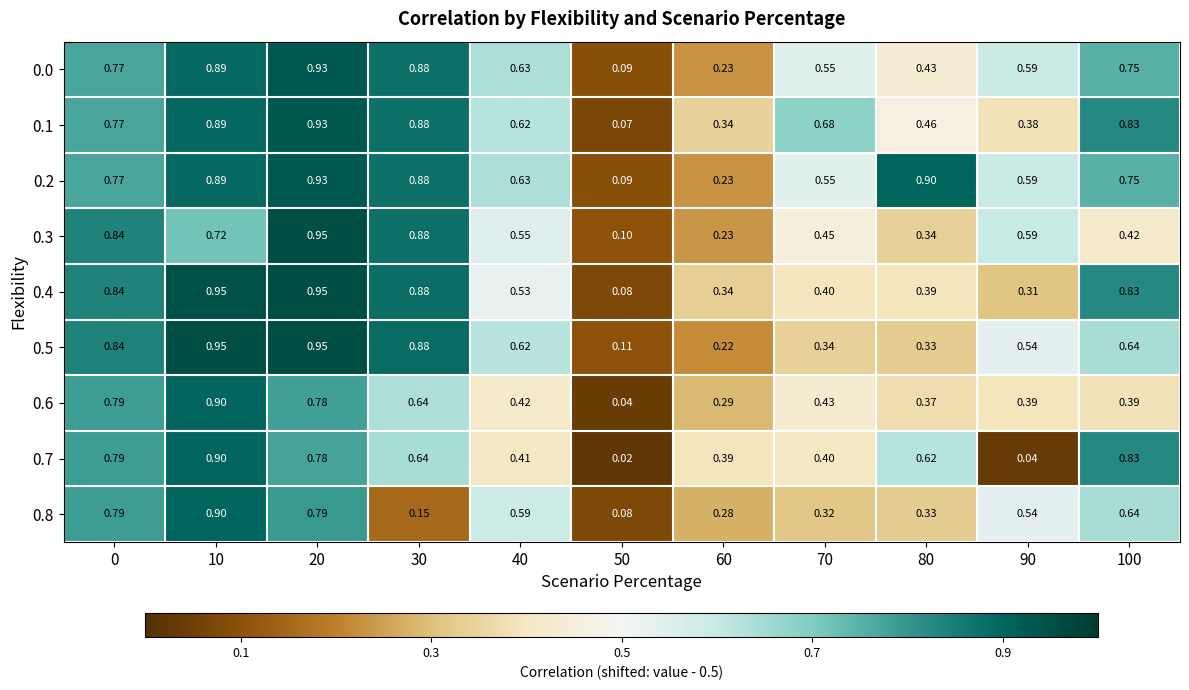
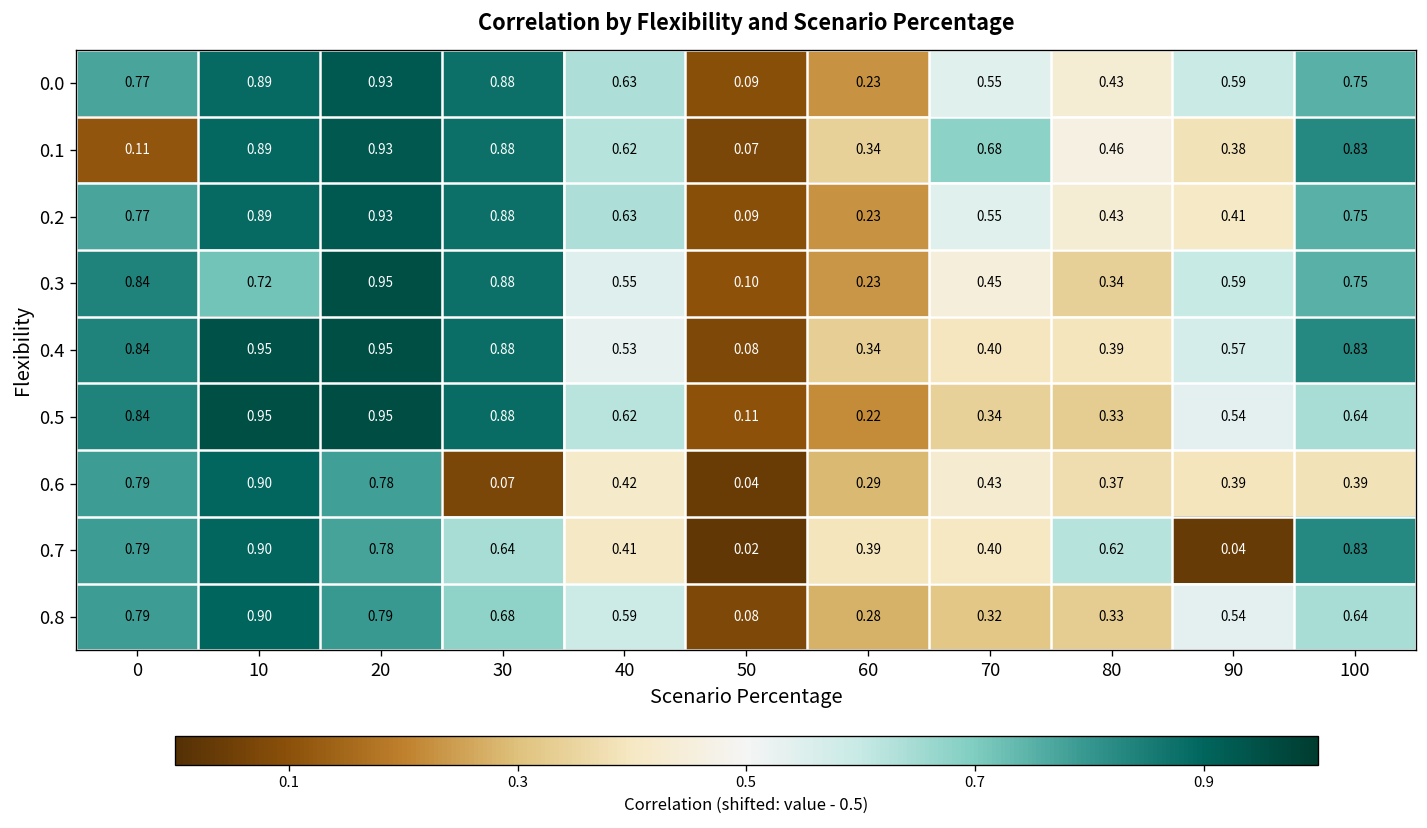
  {
    "0.0": {
      "0": 0.77,
      "10": 0.89,
      "20": 0.93,
      "30": 0.88,
      "40": 0.63,
      "50": 0.09,
      "60": 0.23,
      "70": 0.55,
      "80": 0.43,
      "90": 0.59,
      "100": 0.75
    },
    "0.1": {
-     "0": 0.77,
+     "0": 0.11,
      "10": 0.89,
      "20": 0.93,
      "30": 0.88,
      "40": 0.62,
      "50": 0.07,
      "60": 0.34,
      "70": 0.68,
      "80": 0.46,
      "90": 0.38,
      "100": 0.83
    },
    "0.2": {
      "0": 0.77,
      "10": 0.89,
      "20": 0.93,
      "30": 0.88,
      "40": 0.63,
      "50": 0.09,
      "60": 0.23,
      "70": 0.55,
-     "80": 0.90,
-     "90": 0.59,
+     "80": 0.43,
+     "90": 0.41,
      "100": 0.75
    },
    "0.3": {
      "0": 0.84,
      "10": 0.72,
      "20": 0.95,
      "30": 0.88,
      "40": 0.55,
      "50": 0.10,
      "60": 0.23,
      "70": 0.45,
      "80": 0.34,
      "90": 0.59,
-     "100": 0.42
+     "100": 0.75
    },
    "0.4": {
      "0": 0.84,
      "10": 0.95,
      "20": 0.95,
      "30": 0.88,
      "40": 0.53,
      "50": 0.08,
      "60": 0.34,
      "70": 0.40,
      "80": 0.39,
-     "90": 0.31,
+     "90": 0.57,
      "100": 0.83
    },
    "0.5": {
      "0": 0.84,
      "10": 0.95,
      "20": 0.95,
      "30": 0.88,
      "40": 0.62,
      "50": 0.11,
      "60": 0.22,
      "70": 0.34,
      "80": 0.33,
      "90": 0.54,
      "100": 0.64
    },
    "0.6": {
      "0": 0.79,
      "10": 0.90,
      "20": 0.78,
-     "30": 0.64,
+     "30": 0.07,
      "40": 0.42,
      "50": 0.04,
      "60": 0.29,
      "70": 0.43,
      "80": 0.37,
      "90": 0.39,
      "100": 0.39
    },
    "0.7": {
      "0": 0.79,
      "10": 0.90,
      "20": 0.78,
      "30": 0.64,
      "40": 0.41,
      "50": 0.02,
      "60": 0.39,
      "70": 0.40,
      "80": 0.62,
      "90": 0.04,
      "100": 0.83
    },
    "0.8": {
      "0": 0.79,
      "10": 0.90,
      "20": 0.79,
-     "30": 0.15,
+     "30": 0.68,
      "40": 0.59,
      "50": 0.08,
      "60": 0.28,
      "70": 0.32,
      "80": 0.33,
      "90": 0.54,
      "100": 0.64
    }
  }
